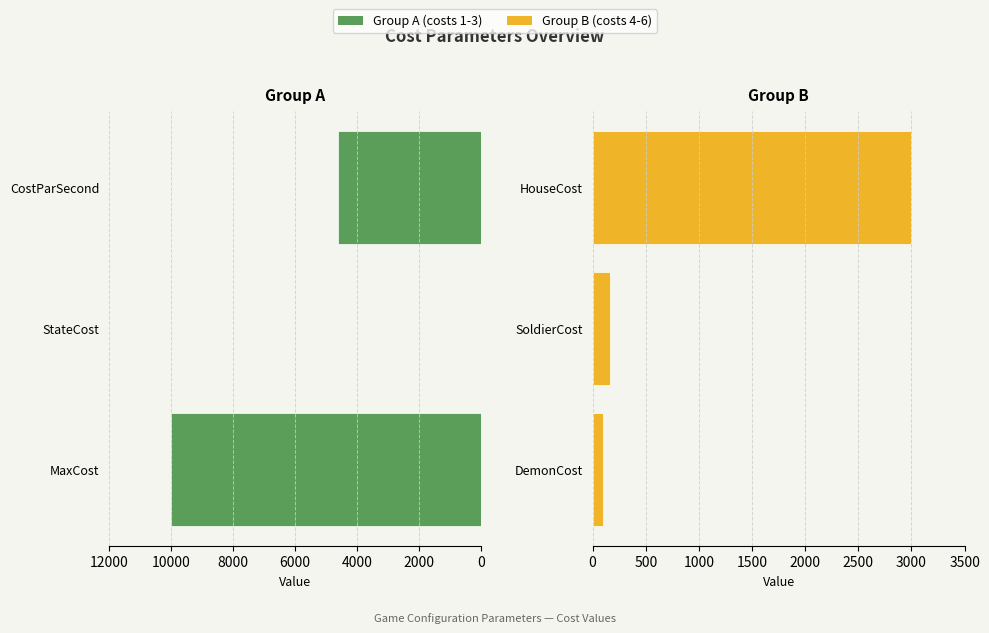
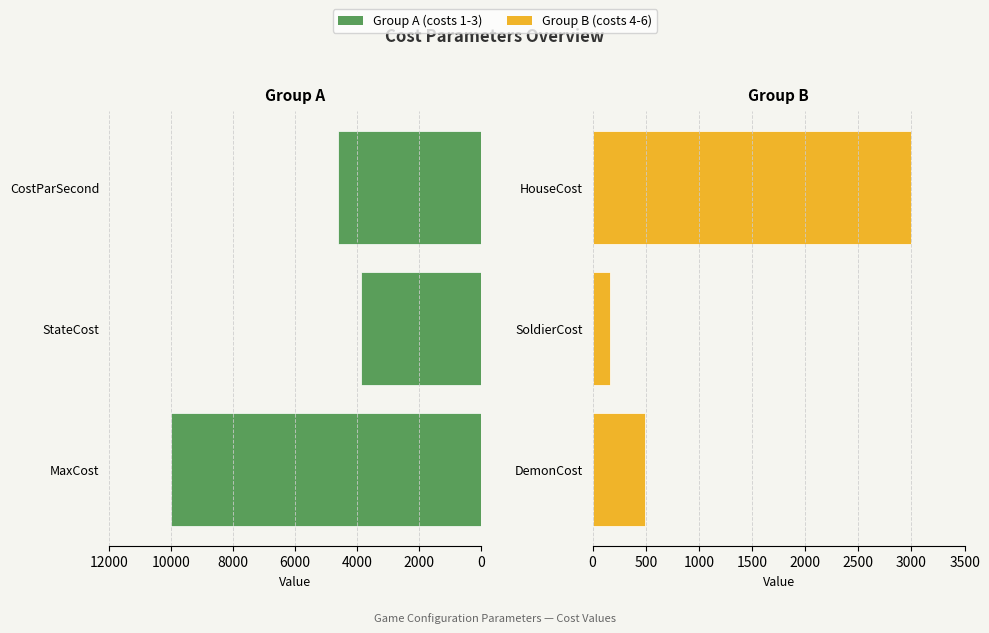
  {
    "Group A": {
      "CostParSecond": 4600,
-     "StateCost": 0,
+     "StateCost": 3900,
      "MaxCost": 10000
    },
    "Group B": {
      "HouseCost": 3000,
      "SoldierCost": 170,
-     "DemonCost": 100
+     "DemonCost": 500
    }
  }
